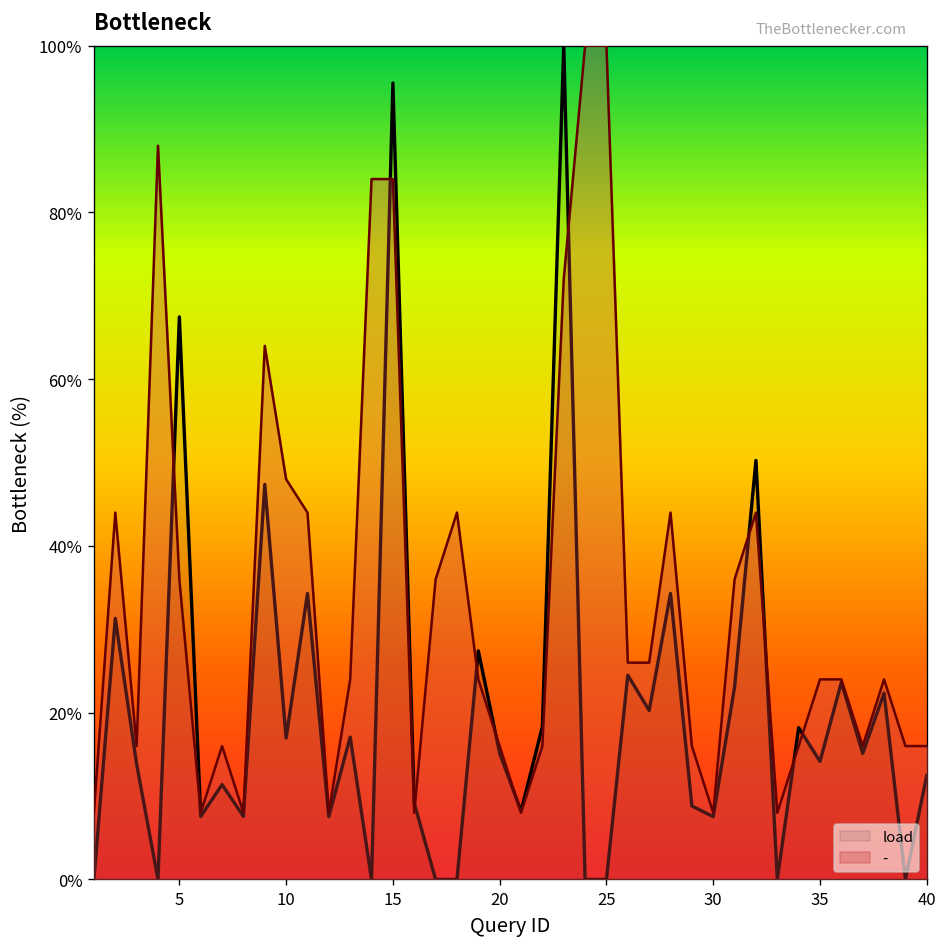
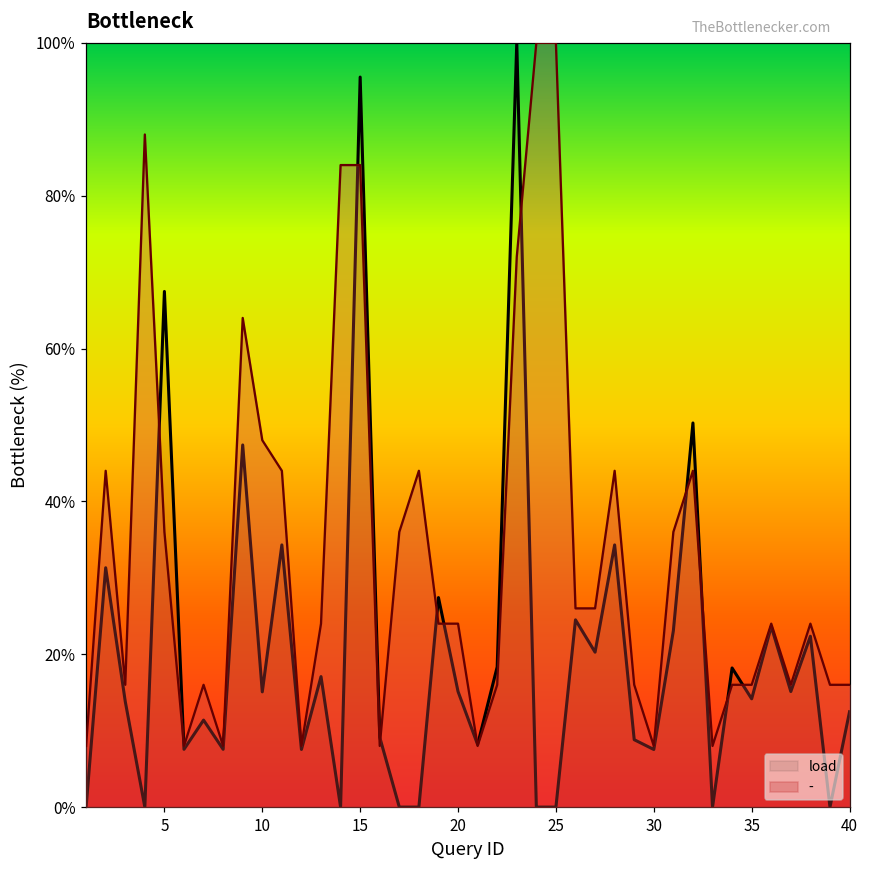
  {
    "load": {
      "5": "67%",
-     "10": "17%",
+     "10": "15%",
      "15": "96%",
      "20": "15%",
      "25": "0%",
      "30": "8%",
      "35": "14%",
      "40": "12%"
    },
    "-": {
      "5": "36%",
      "10": "48%",
      "15": "84%",
-     "20": "16%",
+     "20": "24%",
      "25": "100%",
      "30": "8%",
-     "35": "24%",
+     "35": "16%",
      "40": "16%"
    }
  }
